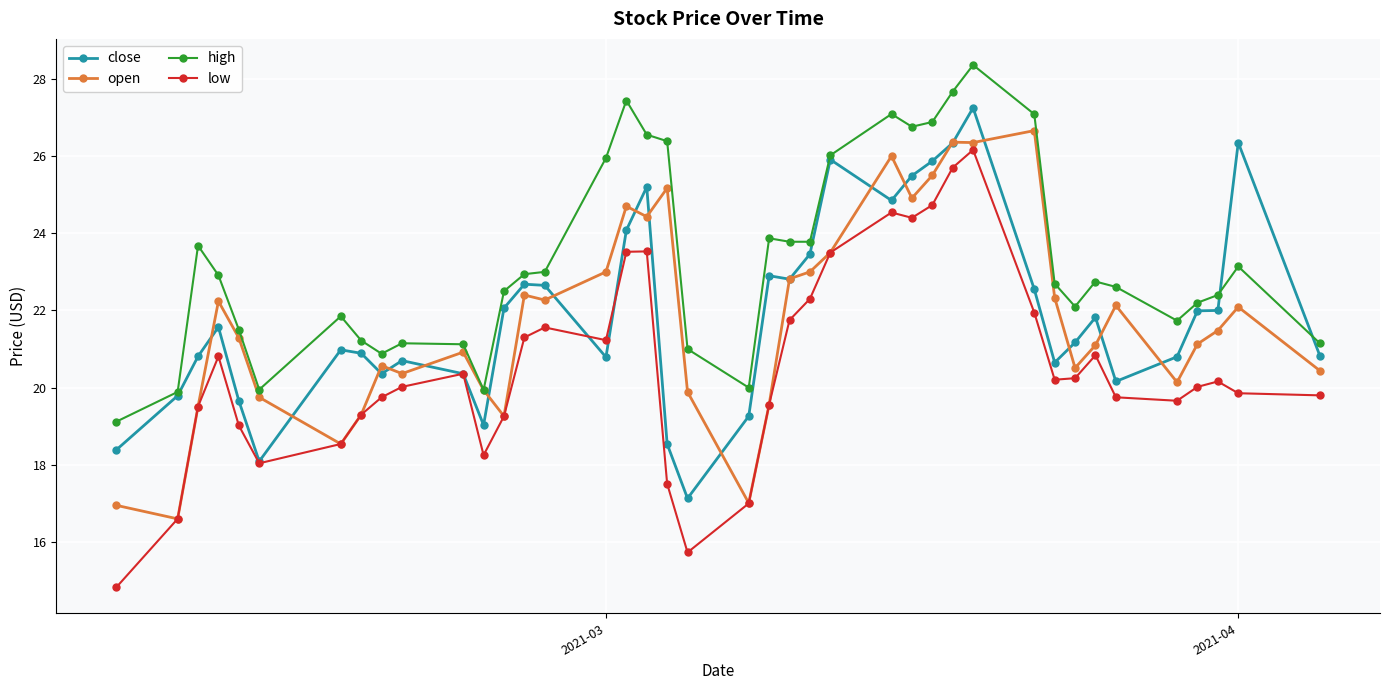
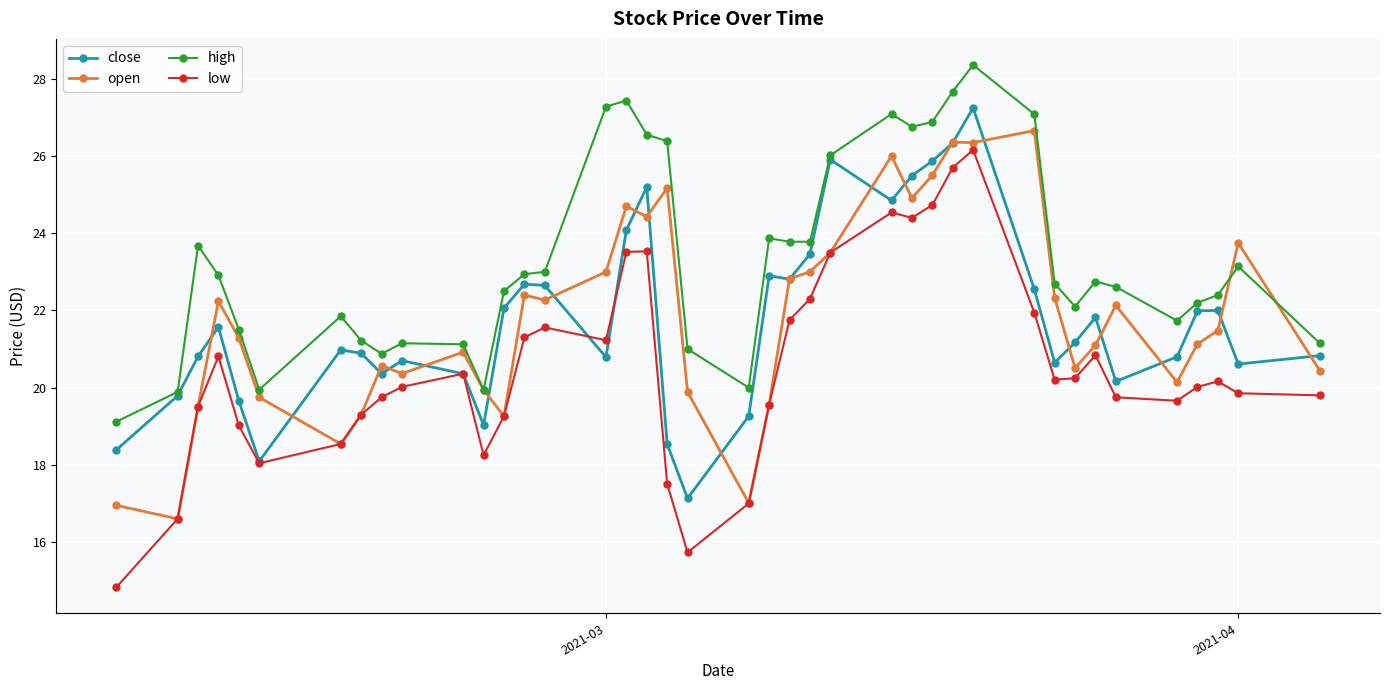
  {
    "close": {
      "2021-03": 20.8,
-     "2021-04": 26.4
+     "2021-04": 20.6
    },
    "open": {
      "2021-03": 23.0,
-     "2021-04": 22.1
+     "2021-04": 23.8
    },
    "high": {
-     "2021-03": 26.0,
+     "2021-03": 27.3,
      "2021-04": 23.1
    },
    "low": {
      "2021-03": 21.2,
      "2021-04": 19.9
    }
  }
